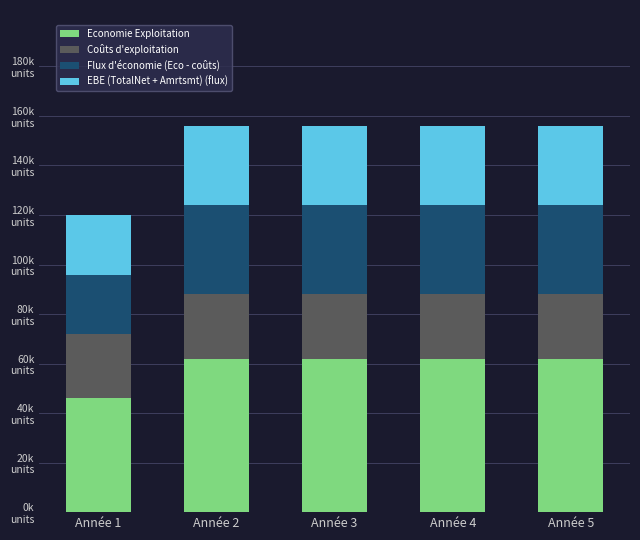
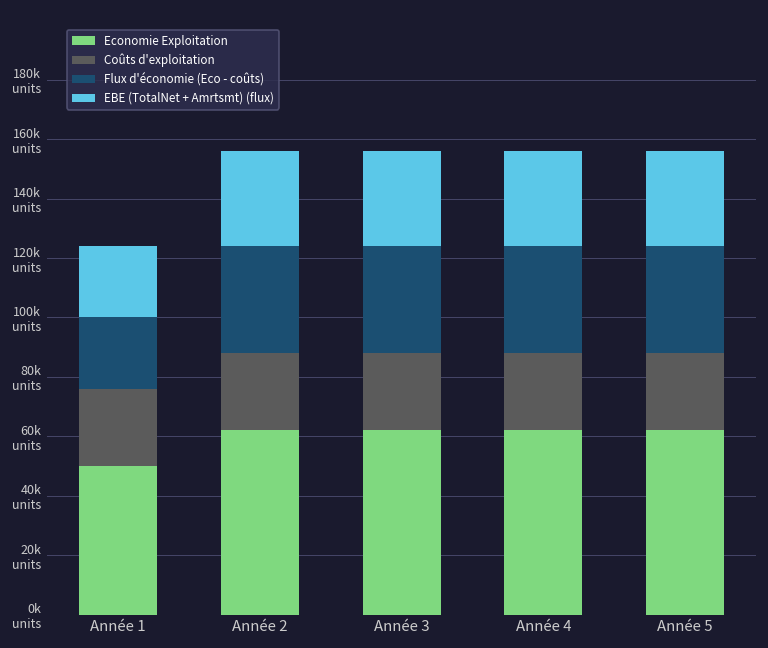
  {
    "Economie Exploitation": {
-     "Année 1": "46k units",
+     "Année 1": "50k units",
      "Année 2": "62k units",
      "Année 3": "62k units",
      "Année 4": "62k units",
      "Année 5": "62k units"
    },
    "Coûts d'exploitation": {
      "Année 1": "26k units",
      "Année 2": "26k units",
      "Année 3": "26k units",
      "Année 4": "26k units",
      "Année 5": "26k units"
    },
    "Flux d'économie (Eco - coûts)": {
      "Année 1": "24k units",
      "Année 2": "36k units",
      "Année 3": "36k units",
      "Année 4": "36k units",
      "Année 5": "36k units"
    },
    "EBE (TotalNet + Amrtsmt) (flux)": {
      "Année 1": "24k units",
      "Année 2": "32k units",
      "Année 3": "32k units",
      "Année 4": "32k units",
      "Année 5": "32k units"
    }
  }
